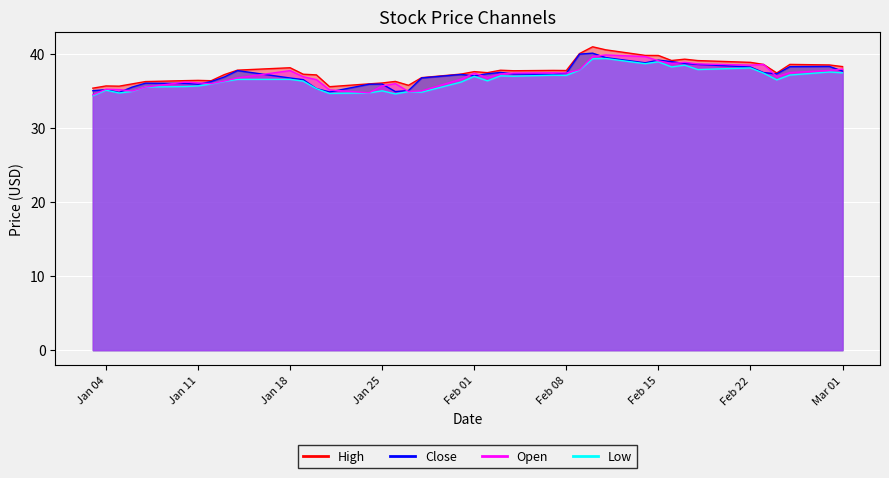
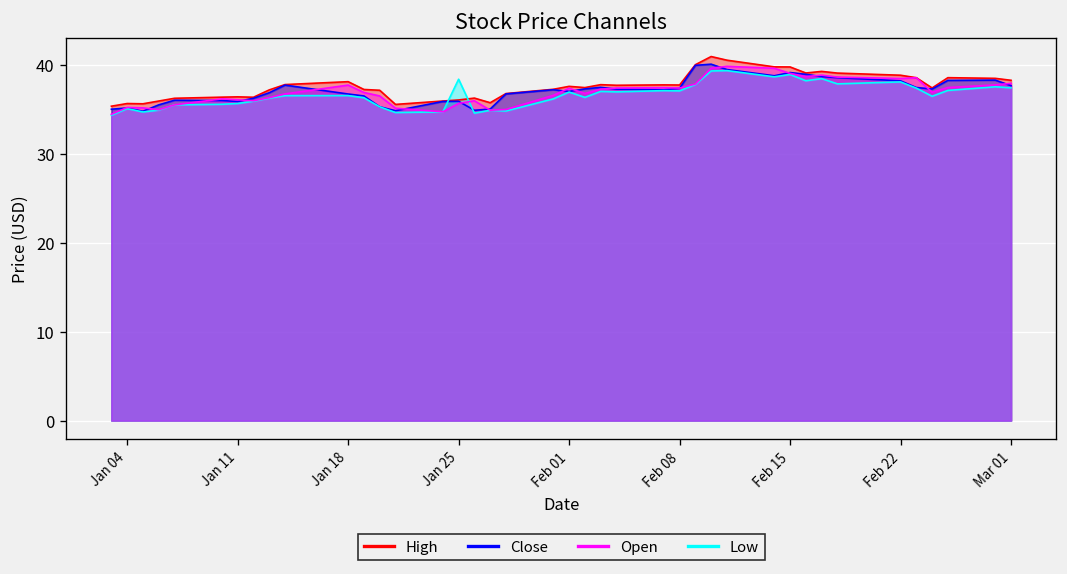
  {
    "High": {
      "Jan 04": 36,
      "Jan 18": 38,
      "Feb 08": 38,
      "Feb 15": 40,
      "Feb 22": 39
    },
    "Low": {
-     "Jan 25": 35
+     "Jan 25": 38
    },
    "Open": {
      "Jan 18": 38
    }
  }
